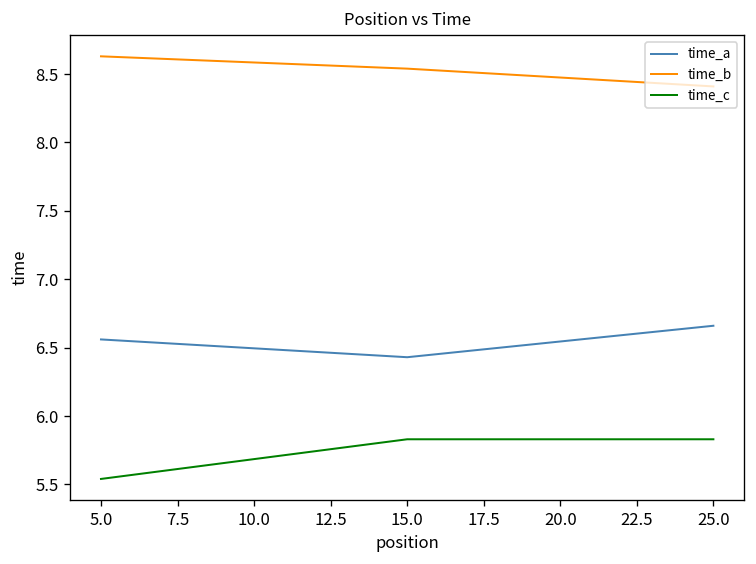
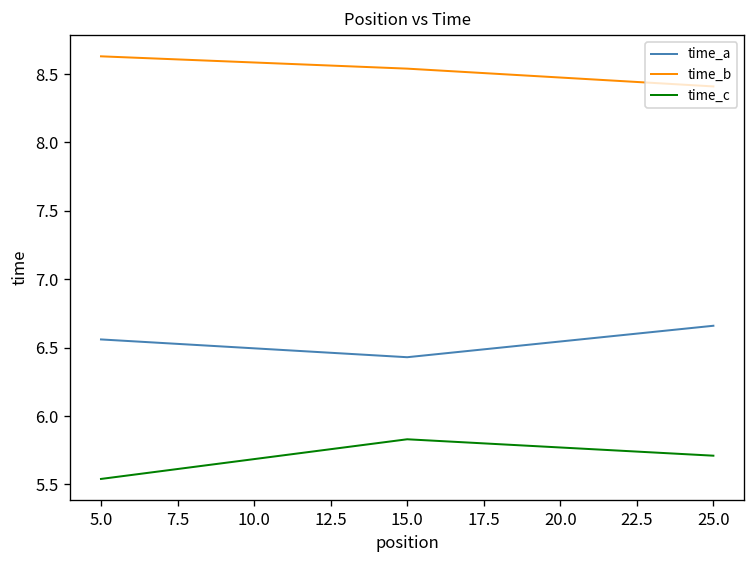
  {
    "time_a": {
      "5.0": 6.56,
      "15.0": 6.43,
      "25.0": 6.66
    },
    "time_b": {
      "5.0": 8.63,
      "15.0": 8.54
    },
    "time_c": {
      "5.0": 5.54,
      "15.0": 5.83,
-     "25.0": 5.83
+     "25.0": 5.71
    }
  }
